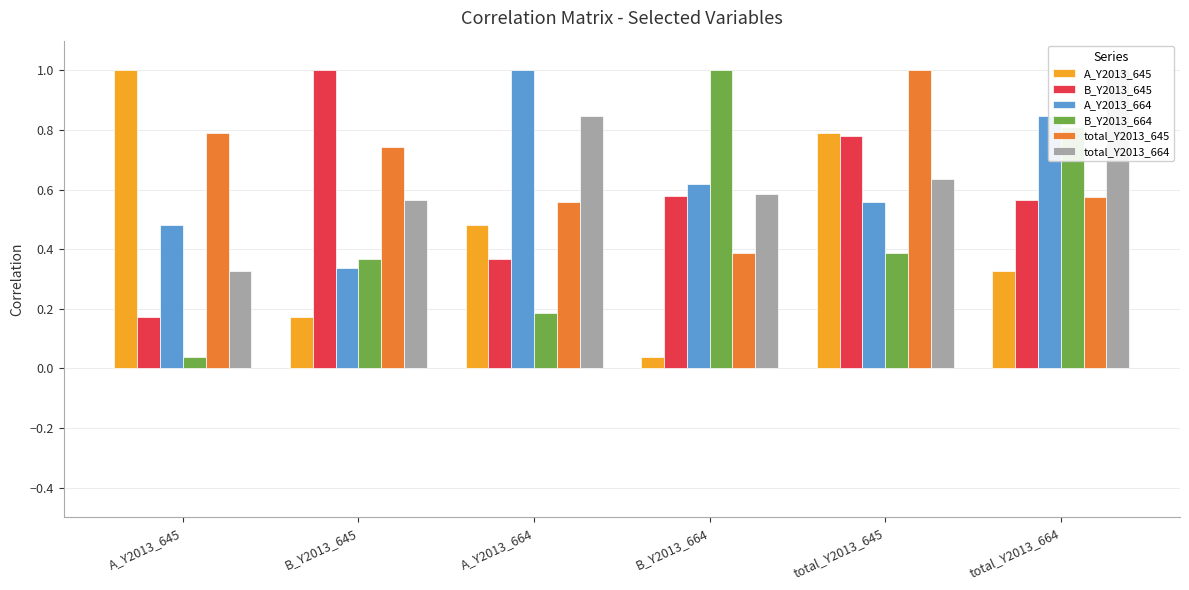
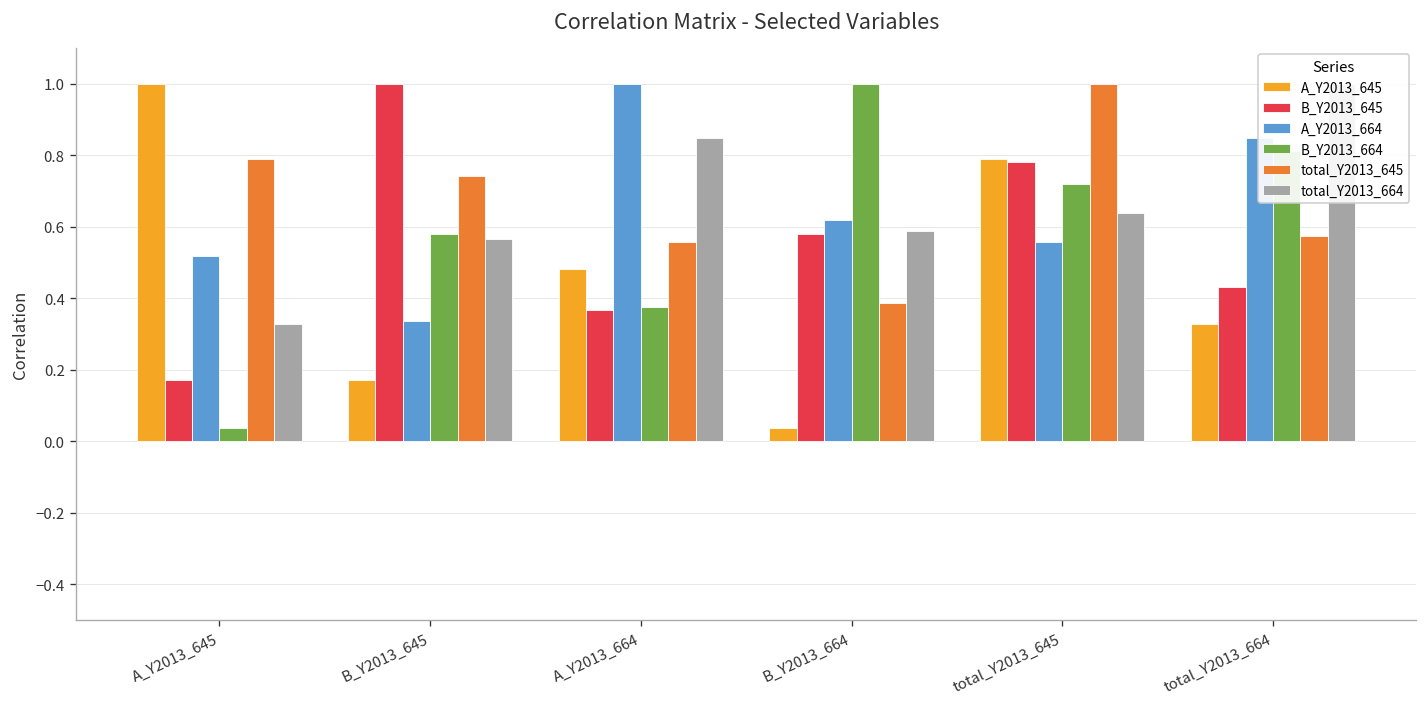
  {
    "B_Y2013_645": {
      "A_Y2013_645": 0.17,
      "B_Y2013_645": 1.00,
      "A_Y2013_664": 0.37,
      "B_Y2013_664": 0.58,
      "total_Y2013_645": 0.78,
-     "total_Y2013_664": 0.56
+     "total_Y2013_664": 0.43
    },
    "A_Y2013_664": {
-     "A_Y2013_645": 0.48,
+     "A_Y2013_645": 0.52,
      "B_Y2013_645": 0.34,
      "A_Y2013_664": 1.00,
      "B_Y2013_664": 0.62,
      "total_Y2013_645": 0.56
    },
    "B_Y2013_664": {
      "A_Y2013_645": 0.04,
-     "B_Y2013_645": 0.37,
-     "A_Y2013_664": 0.19,
+     "B_Y2013_645": 0.58,
+     "A_Y2013_664": 0.38,
      "B_Y2013_664": 1.00,
-     "total_Y2013_645": 0.39
+     "total_Y2013_645": 0.72
    },
    "total_Y2013_664": {
      "A_Y2013_645": 0.33,
      "B_Y2013_645": 0.56,
      "A_Y2013_664": 0.85,
      "B_Y2013_664": 0.59,
      "total_Y2013_645": 0.64
    }
  }
